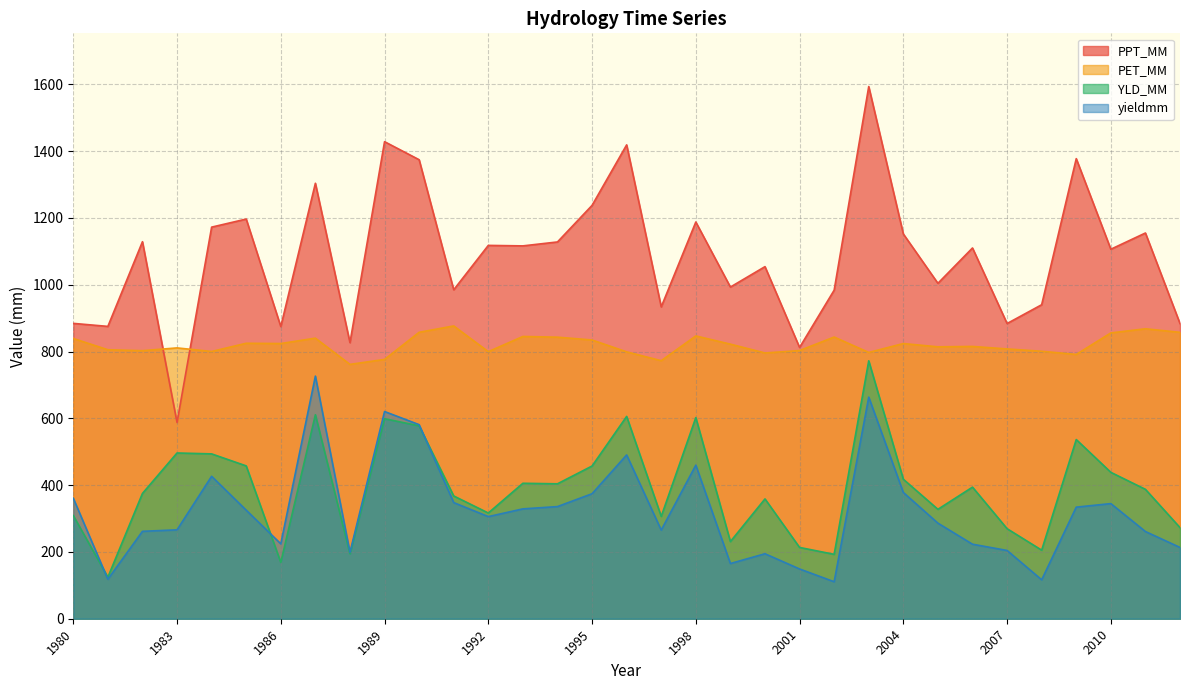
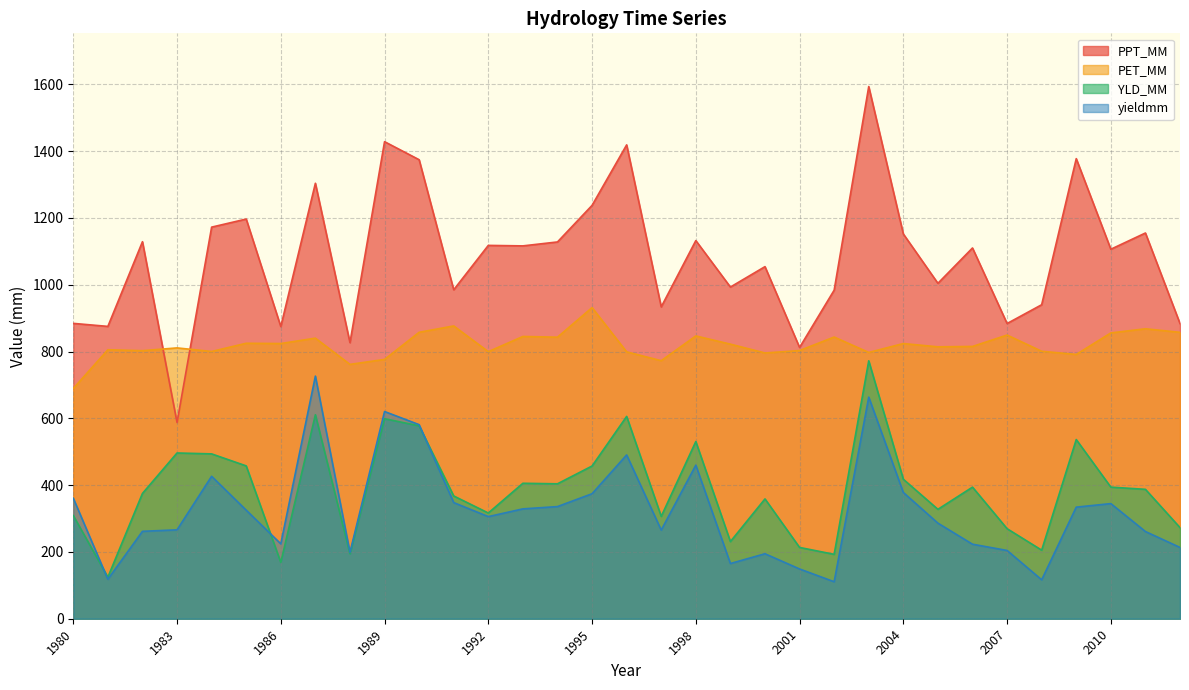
  {
    "PPT_MM": {
      "1980": 880,
      "1983": 590,
      "1986": 870,
      "1989": 1430,
      "1992": 1120,
      "1995": 1240,
-     "1998": 1190,
+     "1998": 1130,
      "2001": 810,
      "2004": 1150,
      "2007": 880,
      "2010": 1110
    },
    "PET_MM": {
-     "1980": 840,
+     "1980": 690,
      "1983": 810,
      "1986": 820,
      "1989": 780,
      "1992": 800,
-     "1995": 830,
+     "1995": 930,
      "1998": 850,
      "2001": 800,
      "2004": 820,
-     "2007": 810,
+     "2007": 850,
      "2010": 860
    },
    "YLD_MM": {
      "1980": 310,
      "1983": 500,
      "1986": 170,
      "1989": 600,
      "1992": 320,
      "1995": 460,
-     "1998": 600,
+     "1998": 530,
      "2001": 210,
      "2004": 420,
      "2007": 270,
-     "2010": 440
+     "2010": 390
    },
    "yieldmm": {
      "1980": 360,
      "1983": 270,
      "1986": 220,
      "1989": 620,
      "1992": 310,
      "1995": 370,
      "1998": 460,
      "2001": 150,
      "2004": 380,
      "2007": 200,
      "2010": 340
    }
  }
